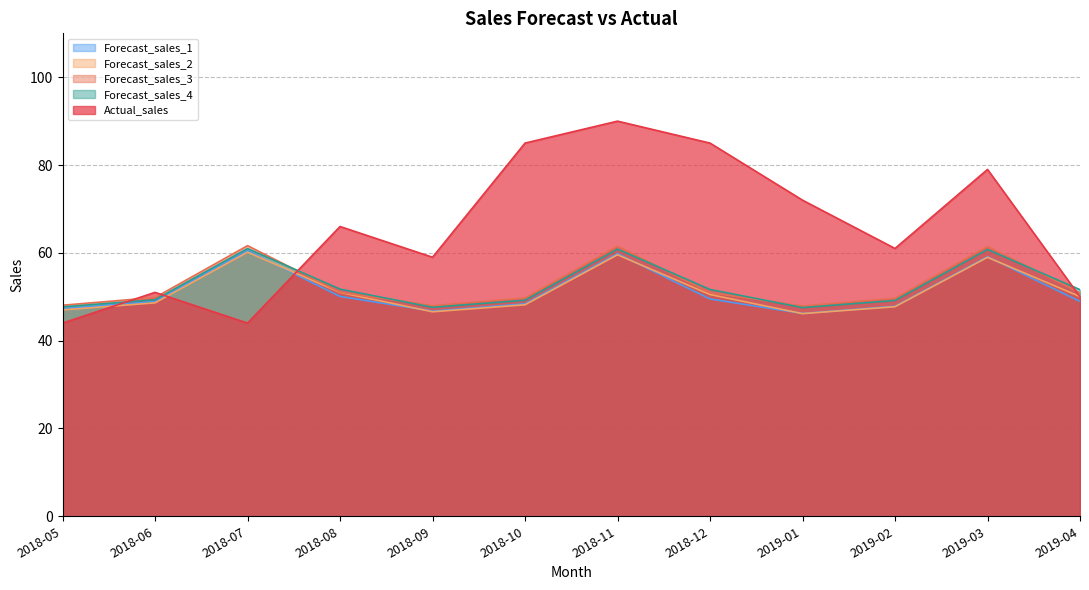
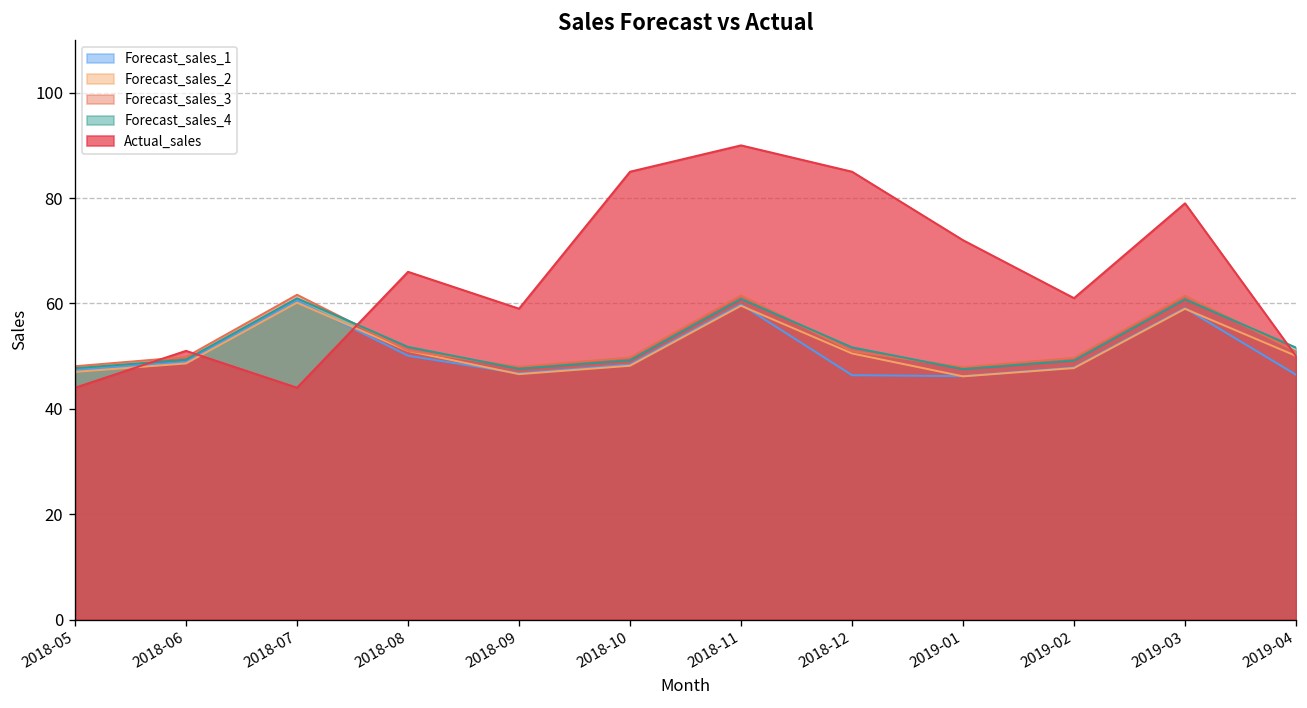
  {
    "Forecast_sales_1": {
      "2018-08": 50,
-     "2018-12": 49,
-     "2019-04": 49
+     "2018-12": 46,
+     "2019-04": 46
    },
    "Forecast_sales_4": {
      "2018-08": 52,
      "2018-11": 61,
      "2018-12": 52,
      "2019-03": 61,
      "2019-04": 52
    }
  }
